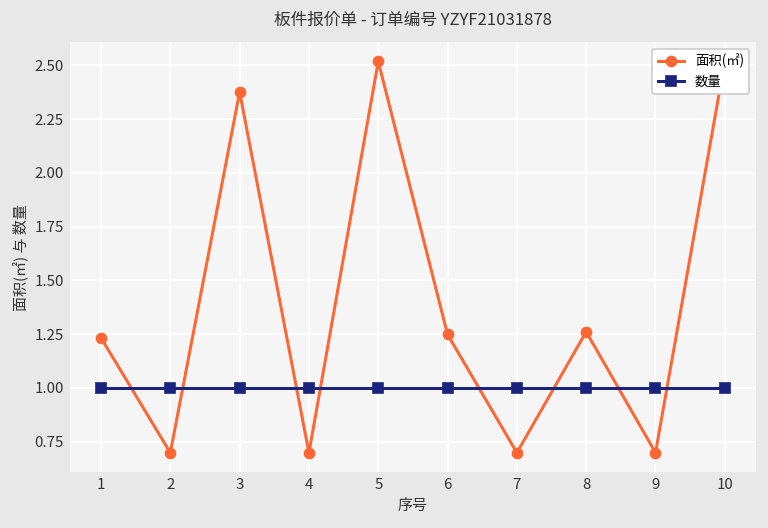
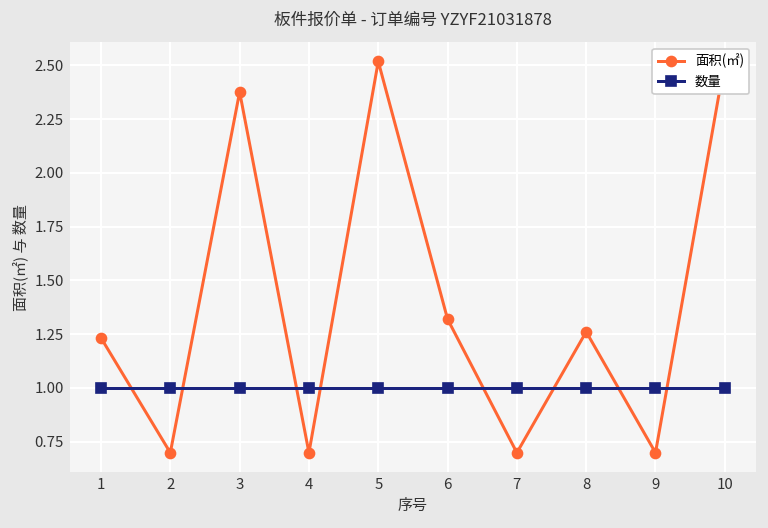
  {
    "面积(㎡)": {
      "1": 1.23,
      "2": 0.70,
      "3": 2.38,
      "4": 0.70,
      "5": 2.52,
-     "6": 1.25,
+     "6": 1.32,
      "7": 0.70,
      "8": 1.26,
      "9": 0.70
    },
    "数量": {
      "1": 1.00,
      "2": 1.00,
      "3": 1.00,
      "4": 1.00,
      "5": 1.00,
      "6": 1.00,
      "7": 1.00,
      "8": 1.00,
      "9": 1.00,
      "10": 1.00
    }
  }
